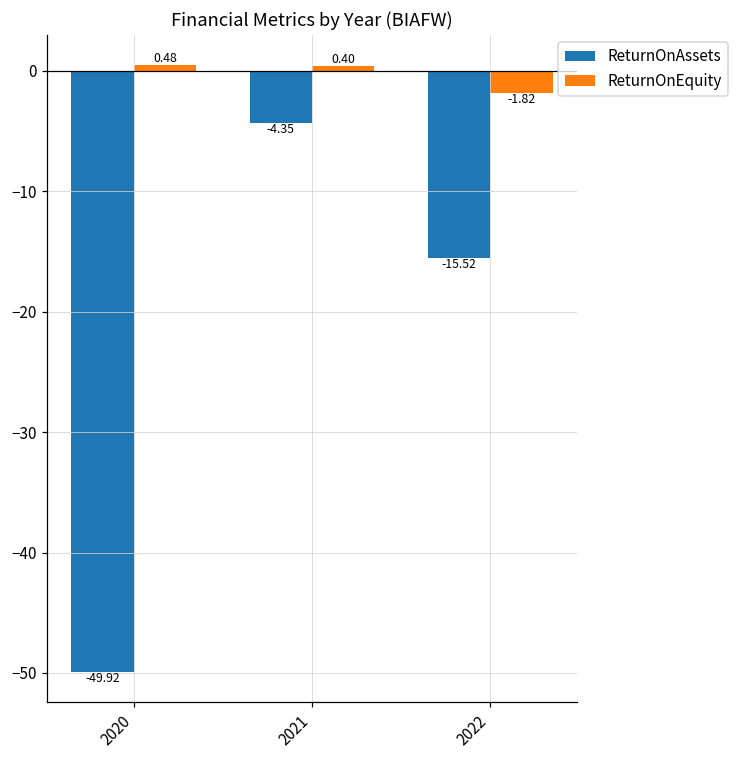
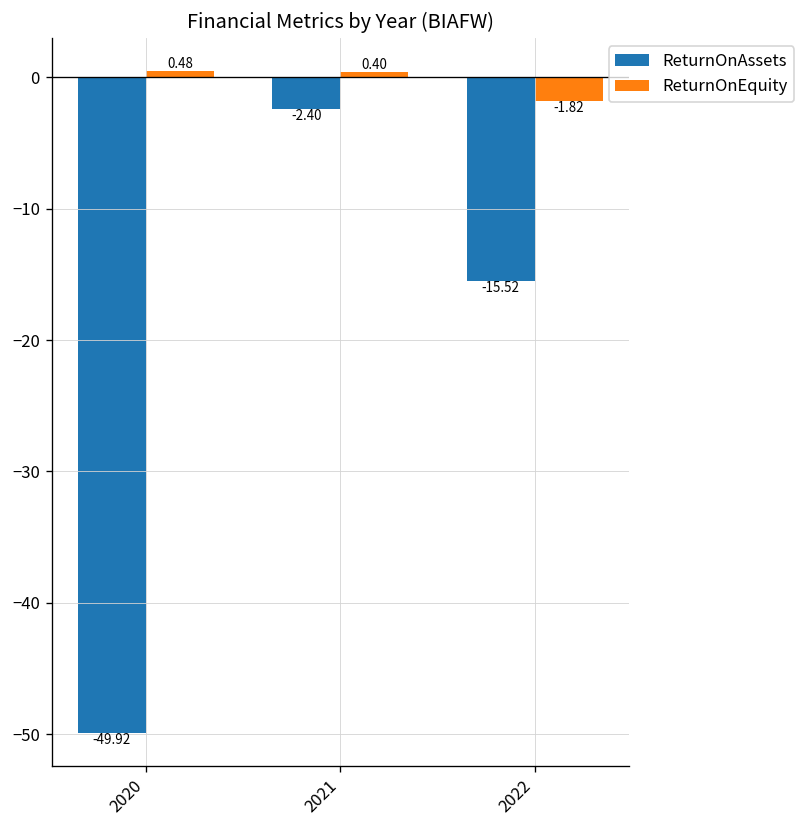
  {
    "ReturnOnAssets": {
      "2020": -49.92,
-     "2021": -4.35,
+     "2021": -2.40,
      "2022": -15.52
    },
    "ReturnOnEquity": {
      "2020": 0.48,
      "2021": 0.40,
      "2022": -1.82
    }
  }
